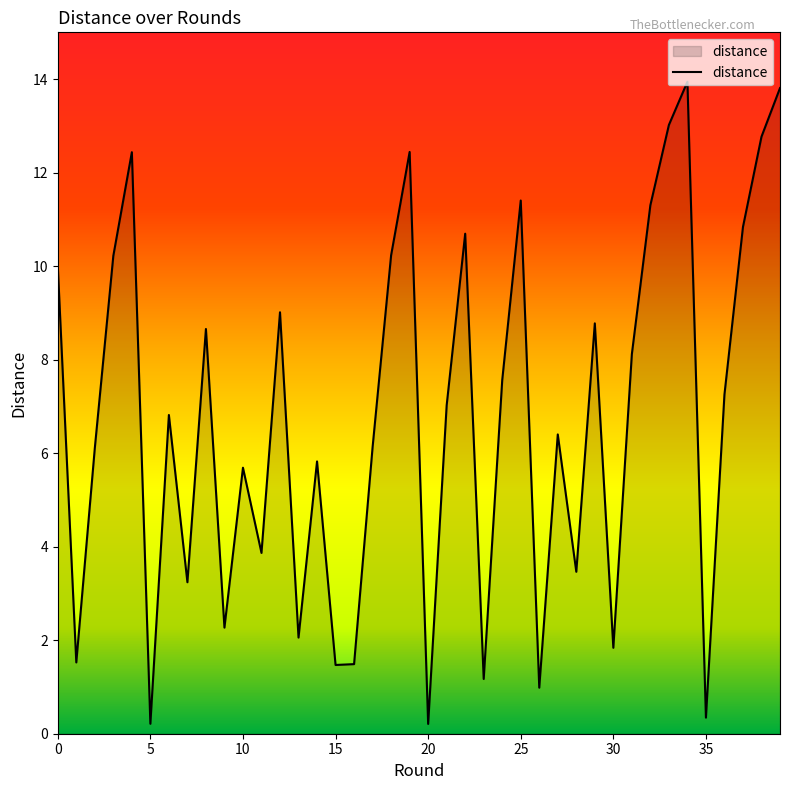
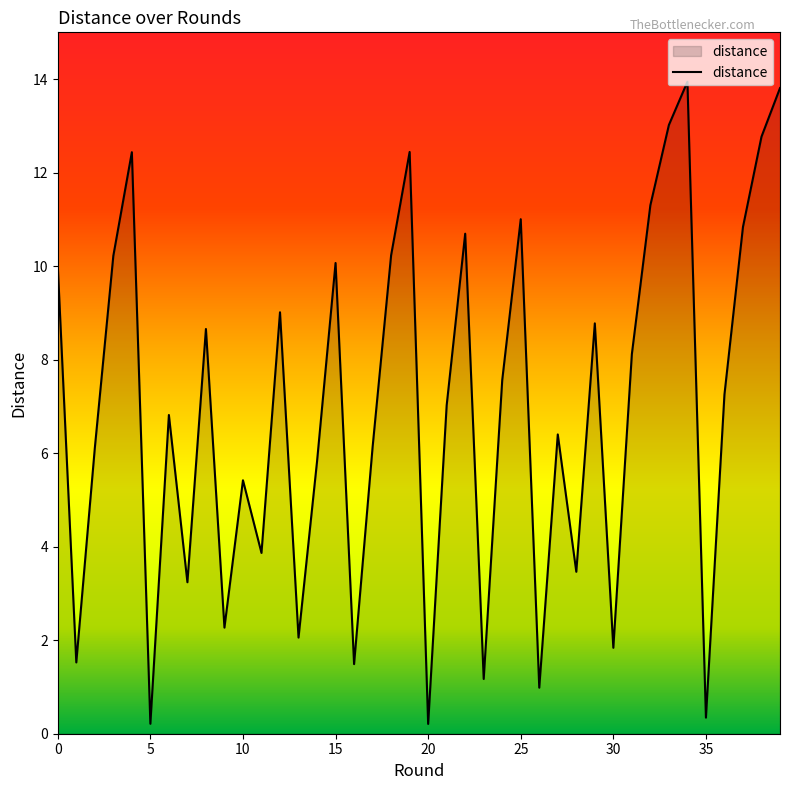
  {
    "0": 10.0,
    "5": 0.2,
-   "10": 5.7,
-   "15": 1.5,
+   "10": 5.4,
+   "15": 10.1,
    "20": 0.2,
-   "25": 11.4,
+   "25": 11.0,
    "30": 1.8,
    "35": 0.3
  }
